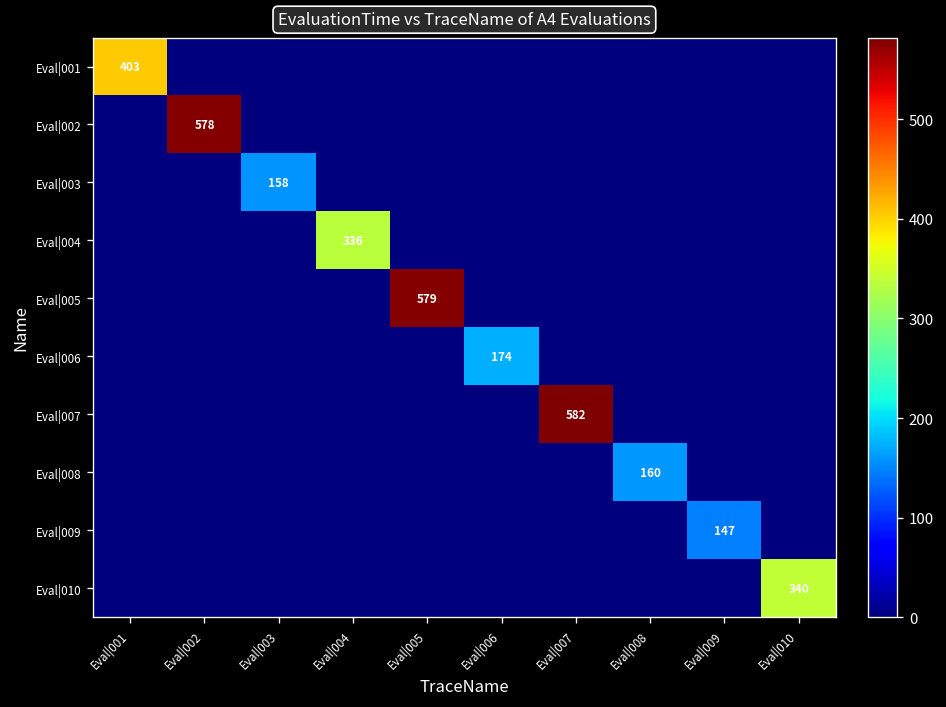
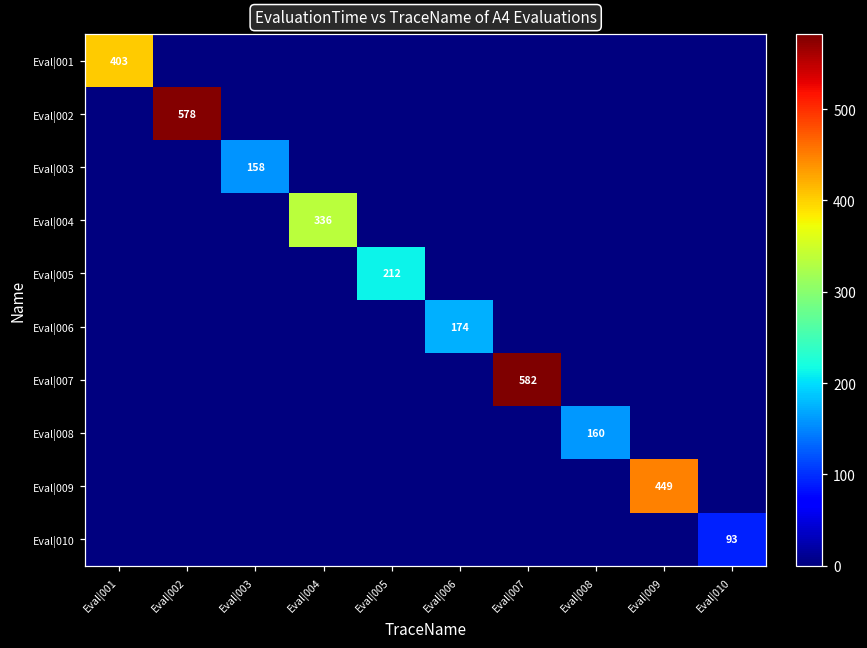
  {
    "Eval|001": {
      "Eval|001": 403
    },
    "Eval|002": {
      "Eval|002": 578
    },
    "Eval|003": {
      "Eval|003": 158
    },
    "Eval|004": {
      "Eval|004": 336
    },
    "Eval|005": {
-     "Eval|005": 579
+     "Eval|005": 212
    },
    "Eval|006": {
      "Eval|006": 174
    },
    "Eval|007": {
      "Eval|007": 582
    },
    "Eval|008": {
      "Eval|008": 160
    },
    "Eval|009": {
-     "Eval|009": 147
+     "Eval|009": 449
    },
    "Eval|010": {
-     "Eval|010": 340
+     "Eval|010": 93
    }
  }
